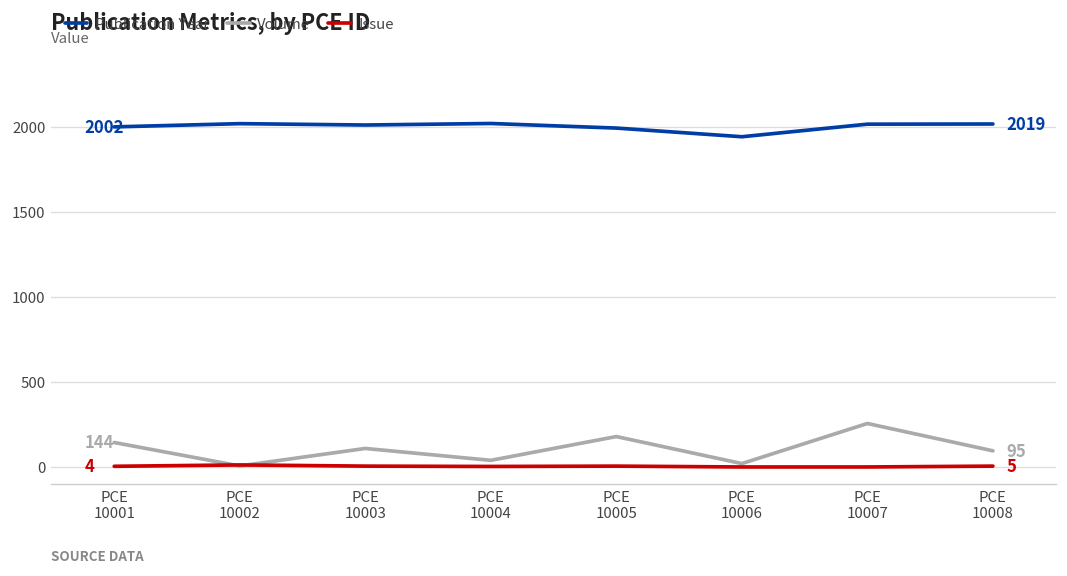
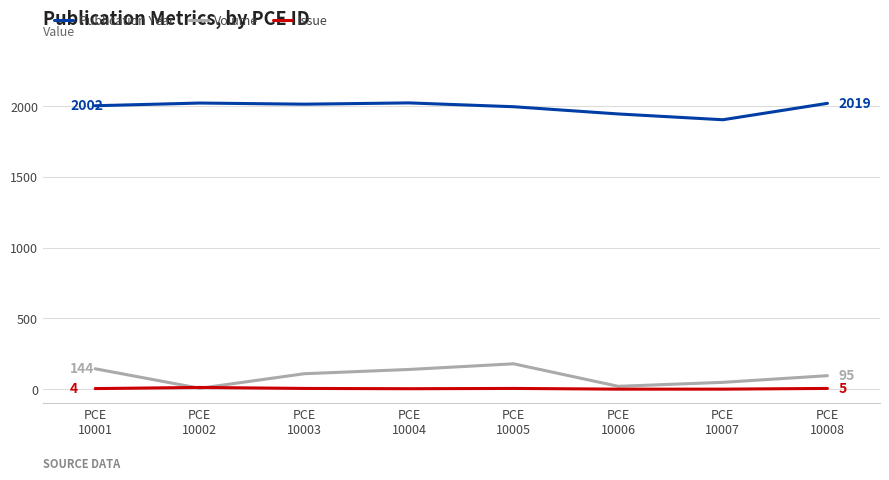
  {
    "Publication Year": {
      "PCE 10002": 2020,
      "PCE 10003": 2010,
      "PCE 10004": 2020,
      "PCE 10005": 2000,
      "PCE 10006": 1940,
-     "PCE 10007": 2020
+     "PCE 10007": 1900
    },
    "Volume": {
      "PCE 10003": 110,
-     "PCE 10004": 40,
+     "PCE 10004": 140,
      "PCE 10005": 180,
      "PCE 10006": 20,
-     "PCE 10007": 260
+     "PCE 10007": 50
    },
    "Issue": {
      "PCE 10001": 4,
      "PCE 10008": 5
    }
  }
